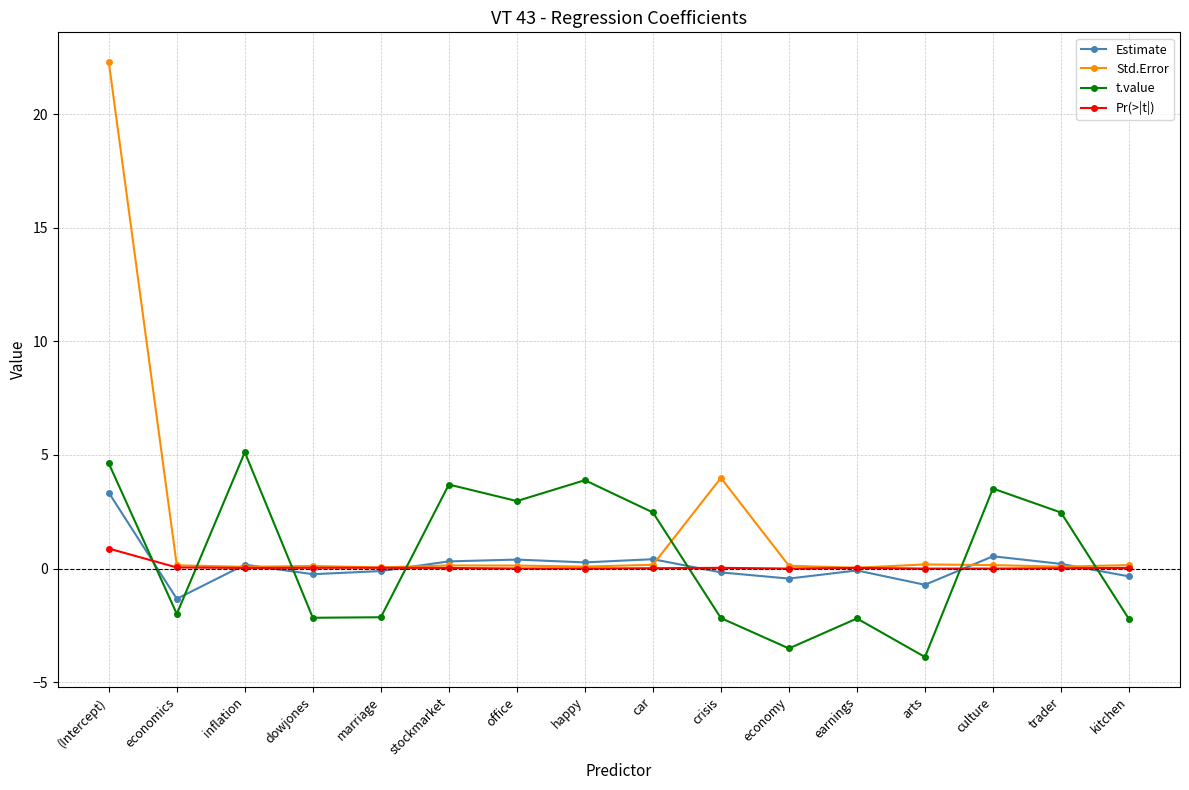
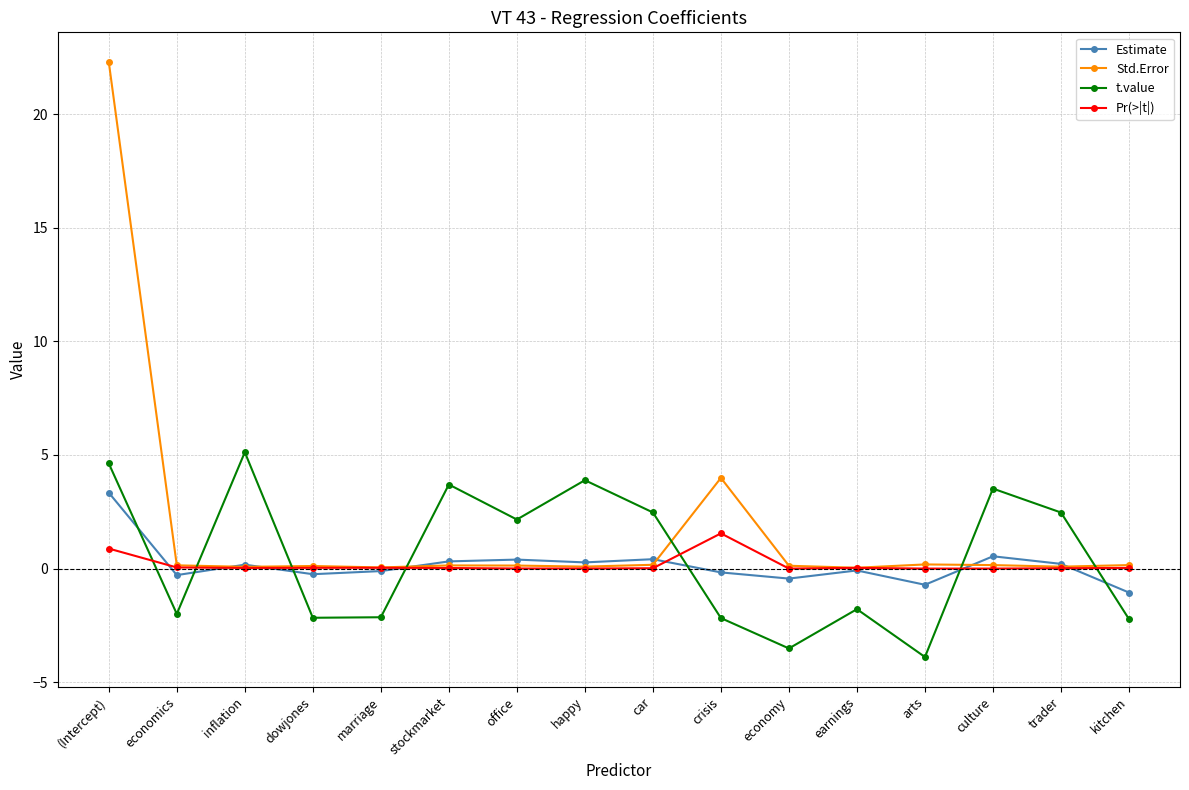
  {
    "Estimate": {
      "(Intercept)": 3.3,
-     "economics": -1.3,
+     "economics": -0.3,
      "dowjones": -0.2,
      "marriage": -0.1,
      "stockmarket": 0.3,
      "office": 0.4,
      "happy": 0.3,
      "car": 0.4,
      "crisis": -0.2,
      "economy": -0.4,
      "arts": -0.7,
      "culture": 0.5,
      "trader": 0.2,
-     "kitchen": -0.3
+     "kitchen": -1.1
    },
    "Std.Error": {
      "(Intercept)": 22.3,
      "stockmarket": 0.1,
      "office": 0.1,
      "car": 0.2,
      "crisis": 4.0,
      "economy": 0.1,
      "arts": 0.2,
      "culture": 0.2,
      "kitchen": 0.2
    },
    "t.value": {
      "(Intercept)": 4.6,
      "economics": -2.0,
      "inflation": 5.1,
      "dowjones": -2.2,
      "marriage": -2.1,
      "stockmarket": 3.7,
-     "office": 3.0,
+     "office": 2.2,
      "happy": 3.9,
      "car": 2.5,
      "crisis": -2.2,
      "economy": -3.5,
-     "earnings": -2.2,
+     "earnings": -1.8,
      "arts": -3.9,
      "culture": 3.5,
      "trader": 2.5,
      "kitchen": -2.2
    },
    "Pr(>|t|)": {
      "(Intercept)": 0.9,
      "stockmarket": 0.0,
      "office": 0.0,
      "car": 0.0,
-     "crisis": 0.0,
+     "crisis": 1.6,
      "economy": 0.0,
      "arts": 0.0,
      "culture": 0.0,
      "kitchen": 0.0
    }
  }
